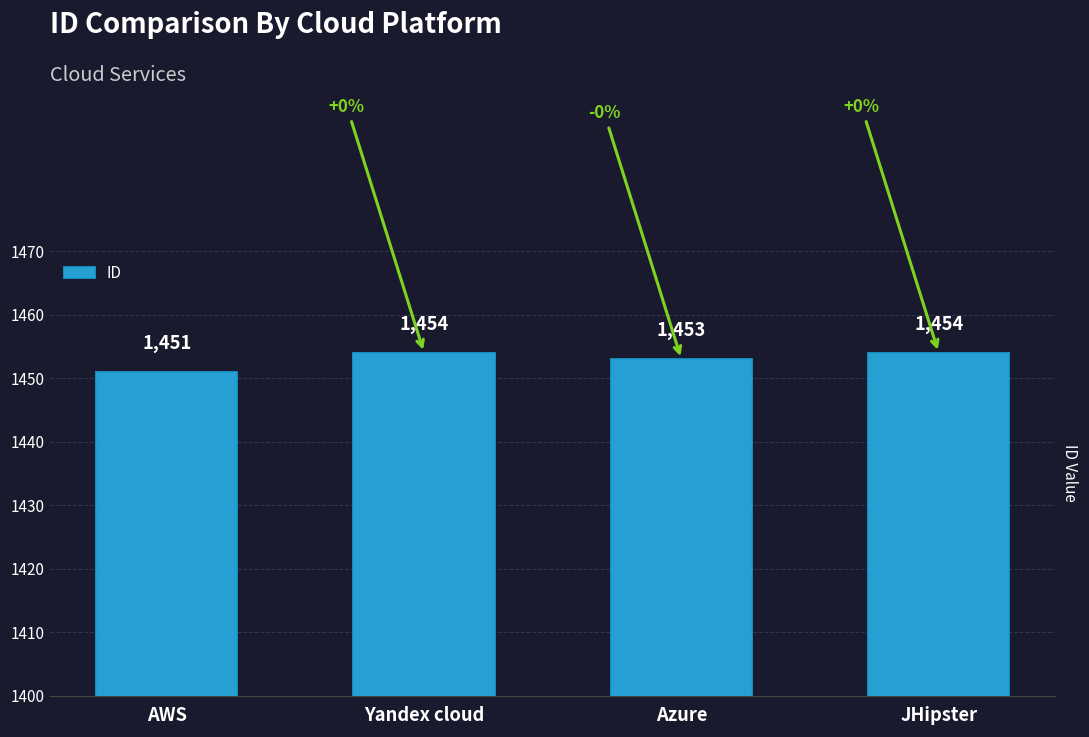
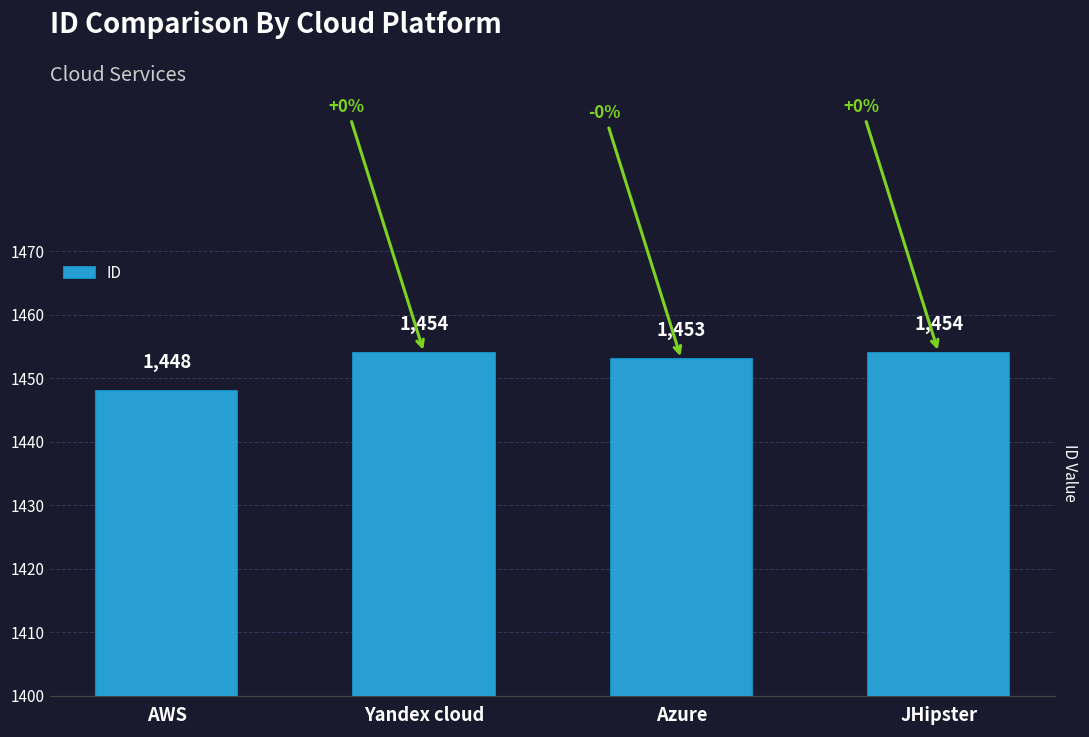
  {
-   "AWS": "1,451"
+   "AWS": "1,448"
  }
